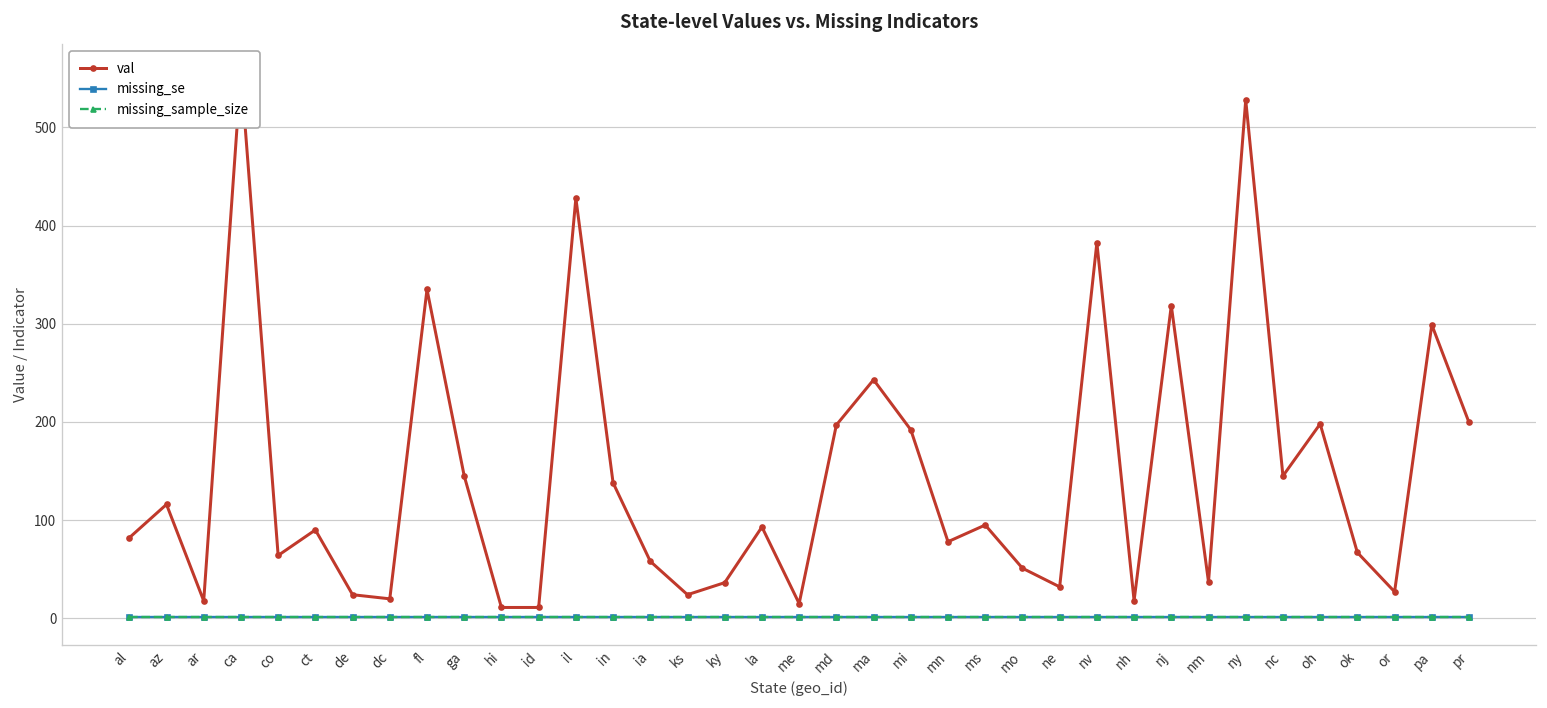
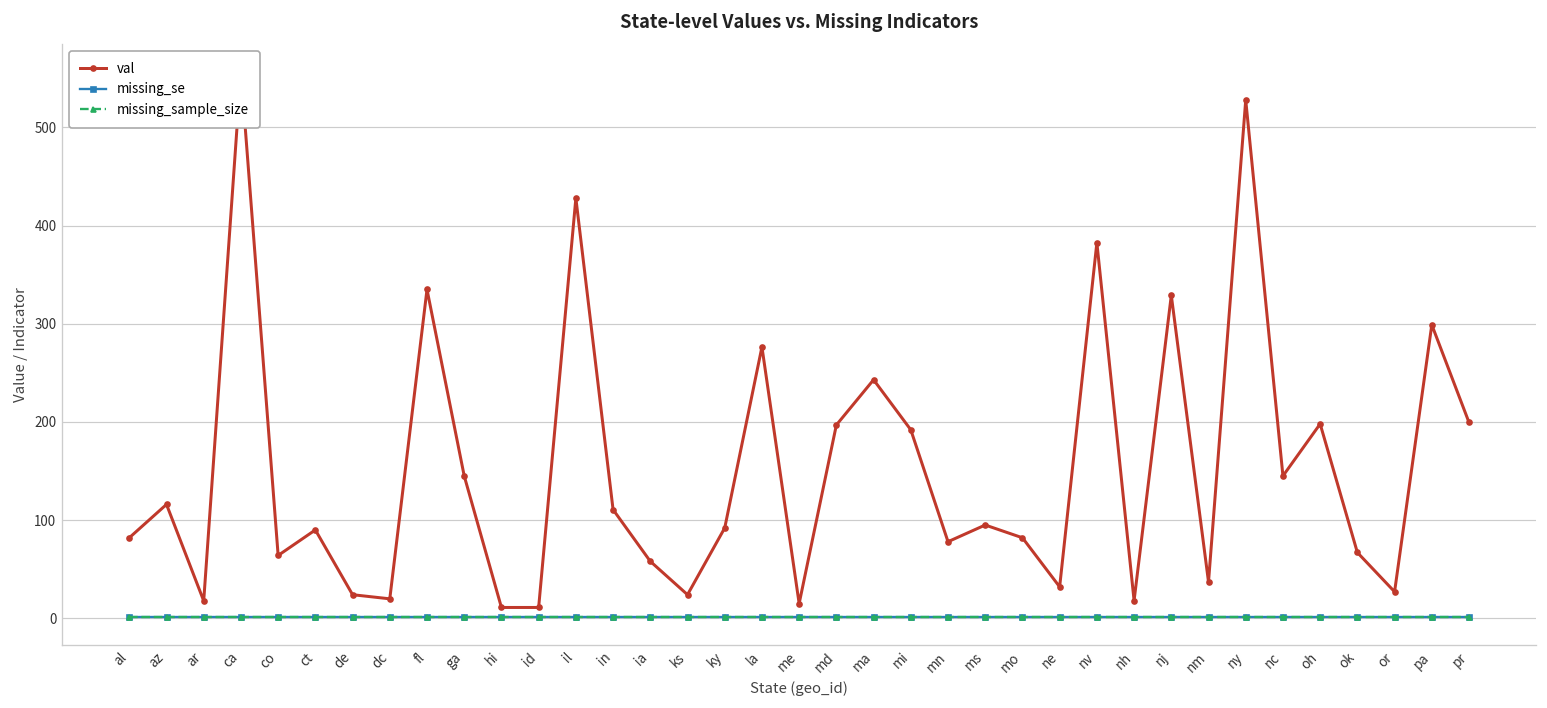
  {
    "val": {
      "al": 80,
      "az": 120,
      "ar": 20,
      "co": 60,
      "ct": 90,
      "de": 20,
      "dc": 20,
      "fl": 340,
      "ga": 150,
      "hi": 10,
      "id": 10,
      "il": 430,
-     "in": 140,
+     "in": 110,
      "ia": 60,
      "ks": 20,
-     "ky": 40,
-     "la": 90,
+     "ky": 90,
+     "la": 280,
      "me": 20,
      "md": 200,
      "ma": 240,
      "mi": 190,
      "mn": 80,
      "ms": 100,
-     "mo": 50,
+     "mo": 80,
      "ne": 30,
      "nv": 380,
      "nh": 20,
-     "nj": 320,
+     "nj": 330,
      "nm": 40,
      "ny": 530,
      "nc": 150,
      "oh": 200,
      "ok": 70,
      "or": 30,
      "pa": 300,
      "pr": 200
    },
    "missing_sample_size": {
      "al": 0,
      "az": 0,
      "ar": 0,
      "ca": 0,
      "co": 0,
      "ct": 0,
      "de": 0,
      "dc": 0,
      "fl": 0,
      "ga": 0,
      "hi": 0,
      "id": 0,
      "il": 0,
      "in": 0,
      "ia": 0,
      "ks": 0,
      "ky": 0,
      "la": 0,
      "me": 0,
      "md": 0,
      "ma": 0,
      "mi": 0,
      "mn": 0,
      "ms": 0,
      "mo": 0,
      "ne": 0,
      "nv": 0,
      "nh": 0,
      "nj": 0,
      "nm": 0,
      "ny": 0,
      "nc": 0,
      "oh": 0,
      "ok": 0,
      "or": 0,
      "pa": 0,
      "pr": 0
    }
  }
